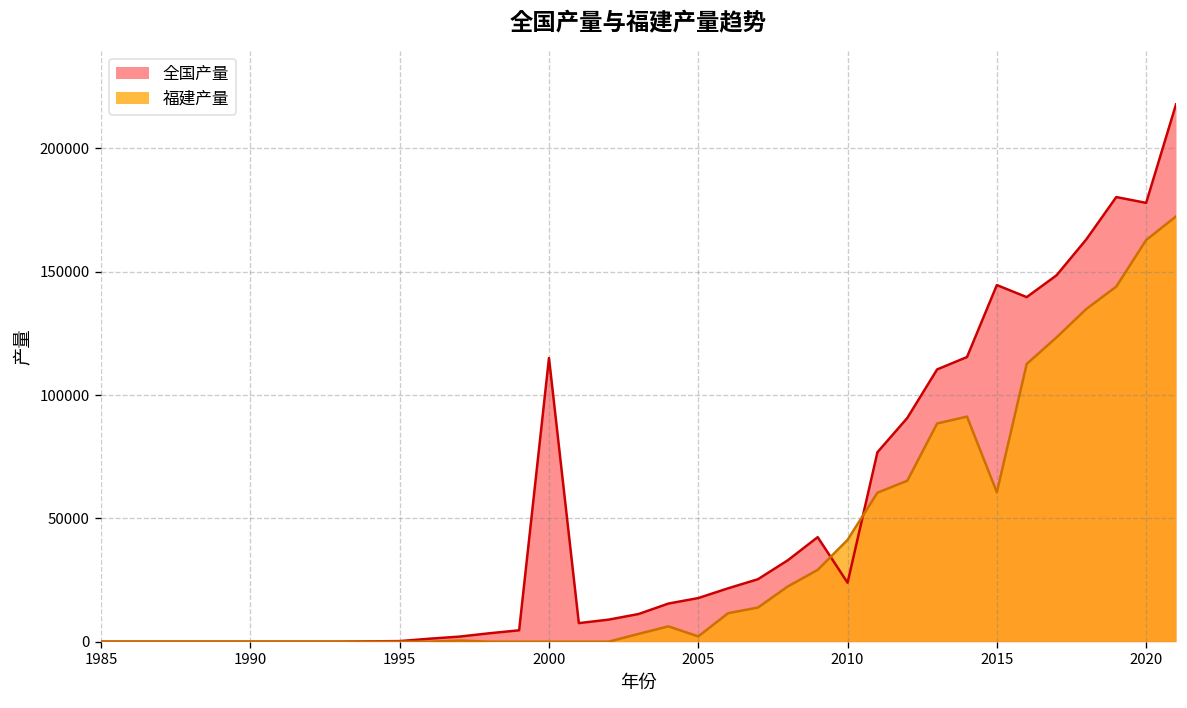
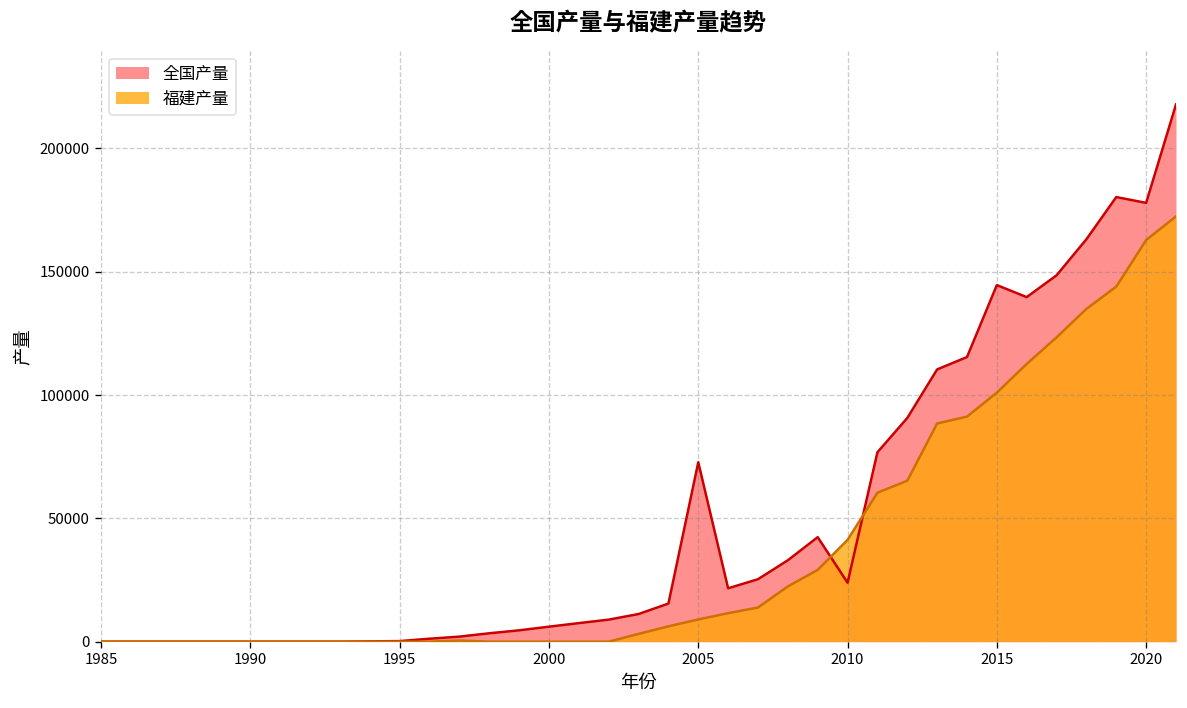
  {
    "全国产量": {
-     "2000": 115000,
-     "2005": 18000,
+     "2000": 6000,
+     "2005": 73000,
      "2010": 24000,
      "2015": 145000,
      "2020": 178000
    },
    "福建产量": {
      "2000": 0,
-     "2005": 2000,
+     "2005": 9000,
      "2010": 41000,
-     "2015": 61000,
+     "2015": 101000,
      "2020": 163000
    }
  }
